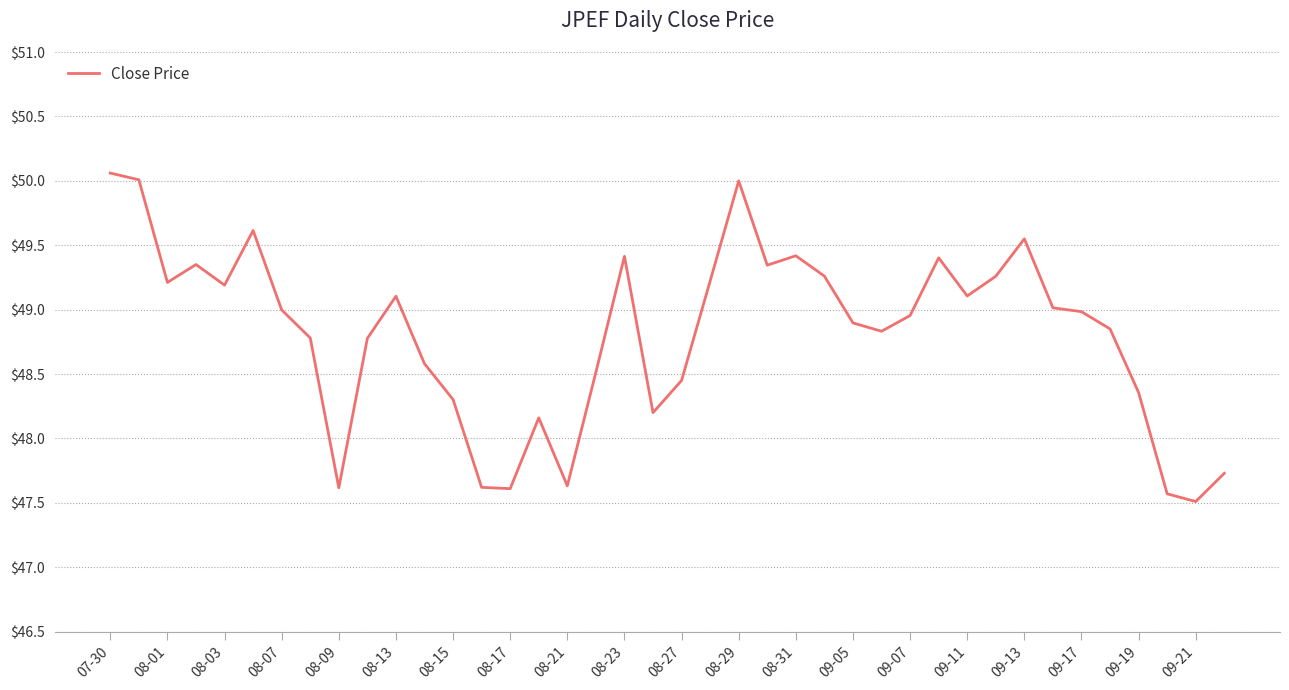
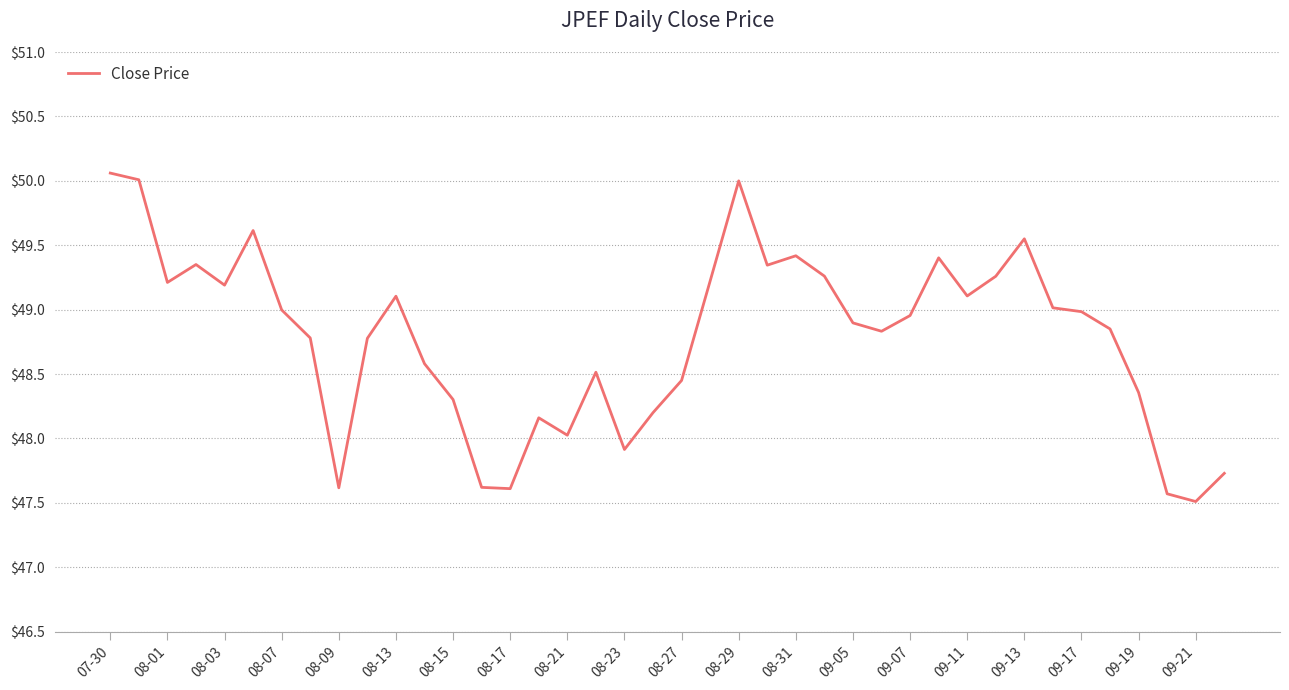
  {
    "07-30": "$50.06",
    "08-01": "$49.21",
    "08-03": "$49.19",
    "08-07": "$49.00",
    "08-09": "$47.62",
    "08-13": "$49.10",
    "08-15": "$48.30",
    "08-17": "$47.61",
-   "08-21": "$47.63",
-   "08-23": "$49.41",
+   "08-21": "$48.03",
+   "08-23": "$47.91",
    "08-27": "$48.45",
    "08-29": "$50.00",
    "08-31": "$49.42",
    "09-05": "$48.90",
    "09-07": "$48.95",
    "09-11": "$49.11",
    "09-13": "$49.55",
    "09-17": "$48.98",
    "09-19": "$48.36",
    "09-21": "$47.51"
  }
